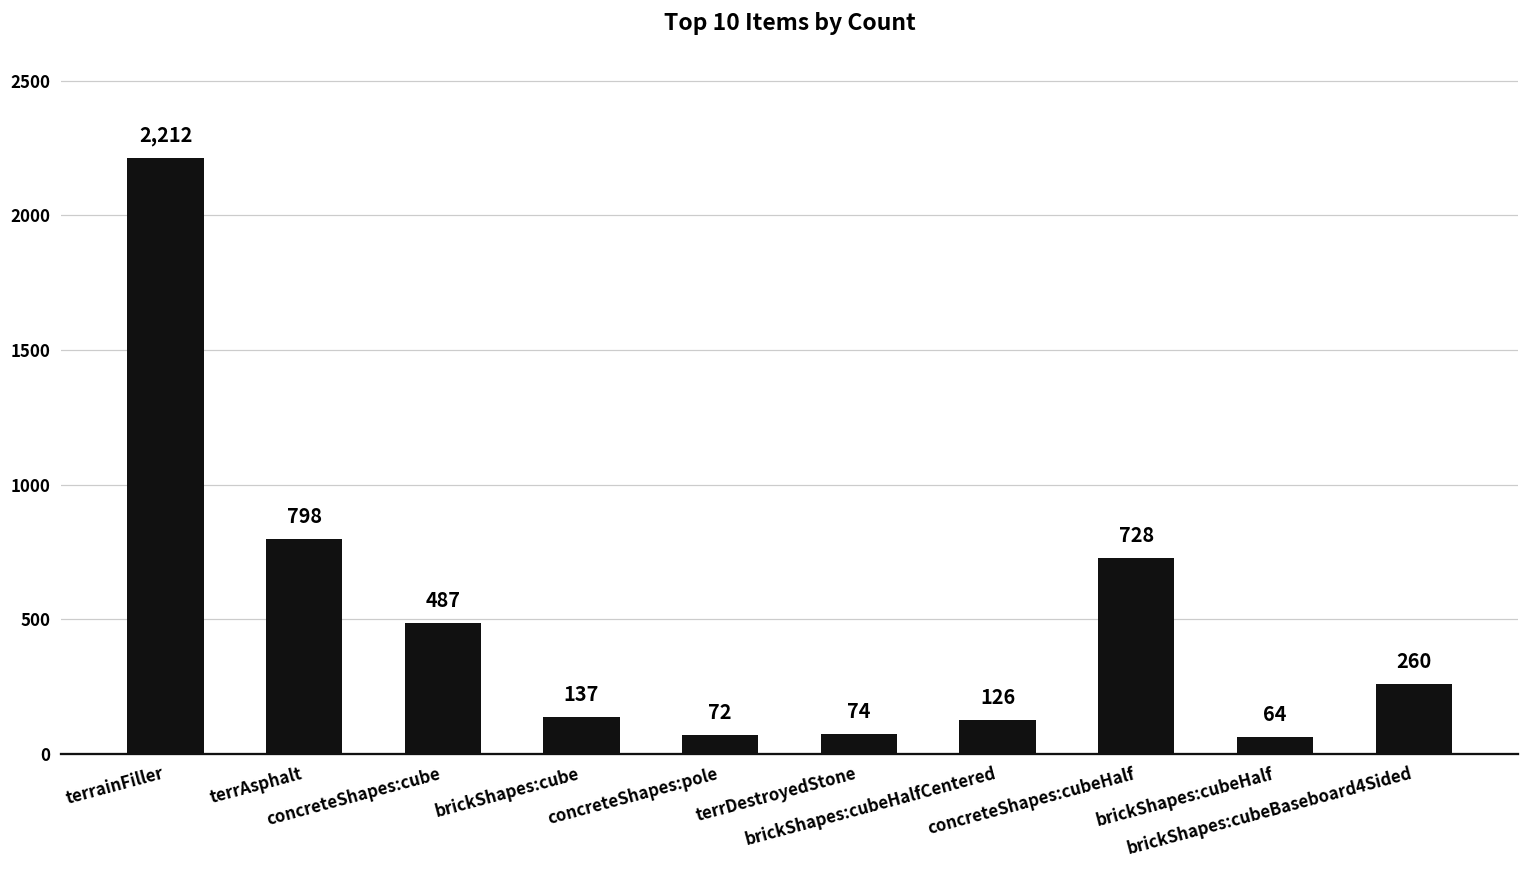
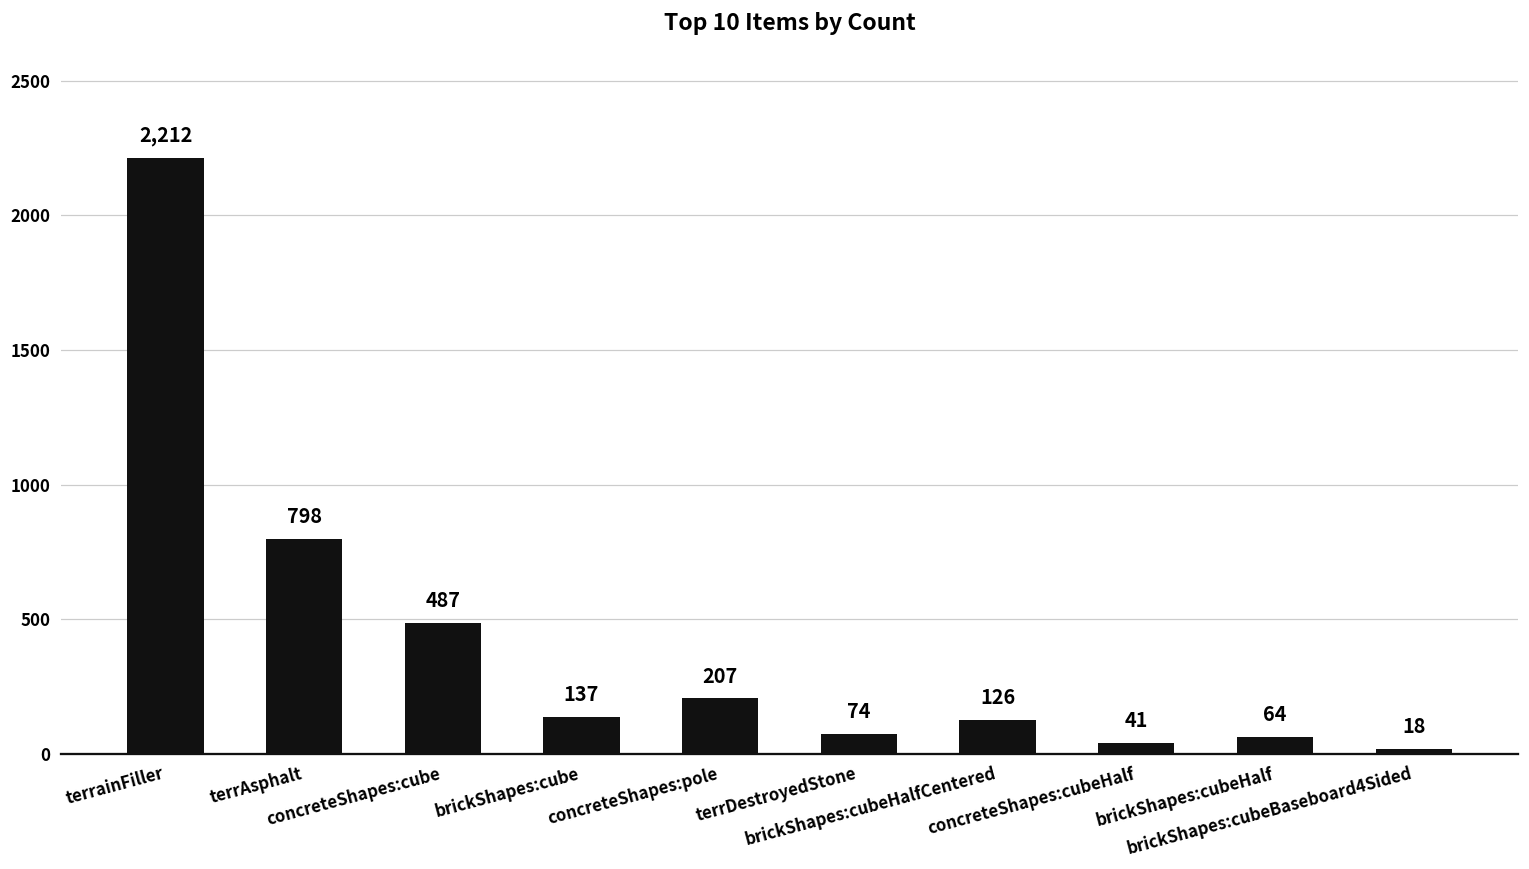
  {
    "terrainFiller": "2,212",
    "terrAsphalt": "798",
    "concreteShapes:cube": "487",
    "brickShapes:cube": "137",
-   "concreteShapes:pole": "72",
+   "concreteShapes:pole": "207",
    "terrDestroyedStone": "74",
    "brickShapes:cubeHalfCentered": "126",
-   "concreteShapes:cubeHalf": "728",
+   "concreteShapes:cubeHalf": "41",
    "brickShapes:cubeHalf": "64",
-   "brickShapes:cubeBaseboard4Sided": "260"
+   "brickShapes:cubeBaseboard4Sided": "18"
  }
